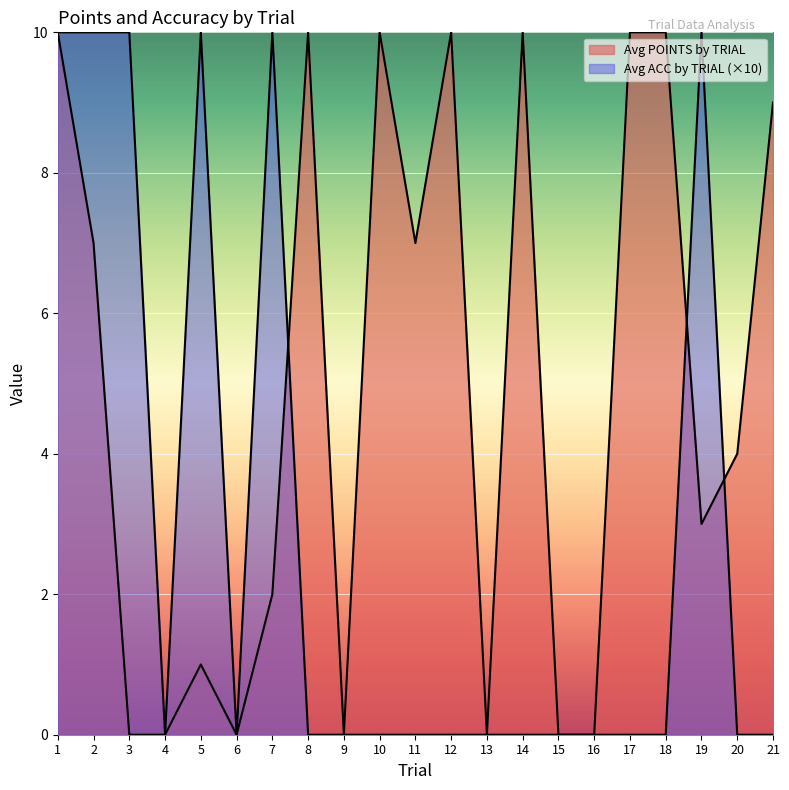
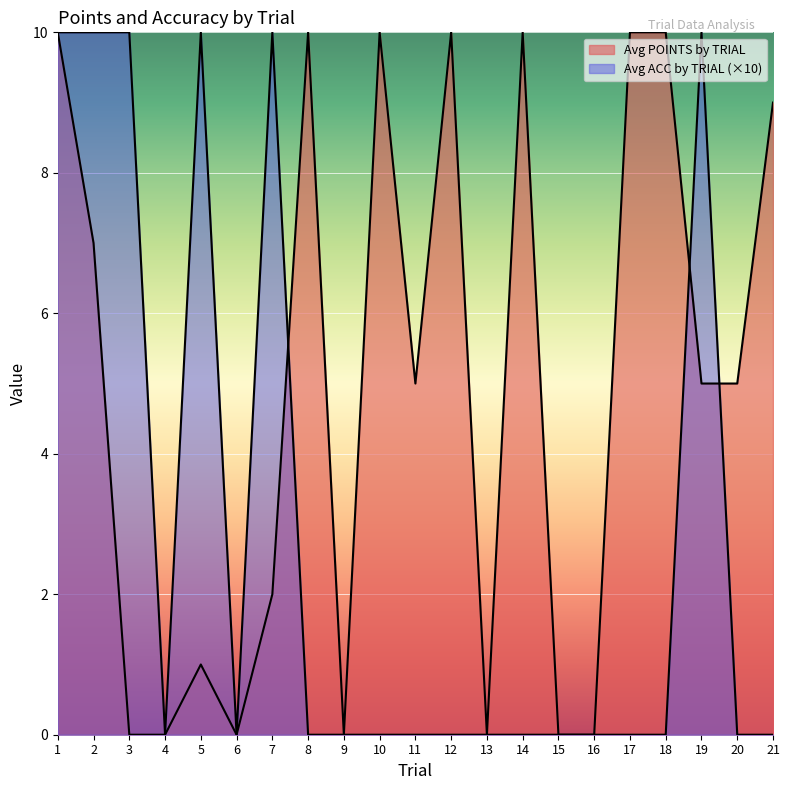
  {
    "Avg POINTS by TRIAL": {
      "2": 7,
      "3": 0,
      "5": 1,
      "7": 2,
      "8": 10,
      "10": 10,
-     "11": 7,
+     "11": 5,
      "12": 10,
      "14": 10,
      "17": 10,
      "18": 10,
-     "19": 3,
-     "20": 4,
+     "19": 5,
+     "20": 5,
      "21": 9
    },
    "Avg ACC by TRIAL (×10)": {
      "2": 10,
      "3": 10,
      "5": 10,
      "7": 10,
      "8": 0,
      "10": 0,
      "11": 0,
      "12": 0,
      "14": 0,
      "17": 0,
      "18": 0,
      "19": 10,
      "20": 0,
      "21": 0
    }
  }
